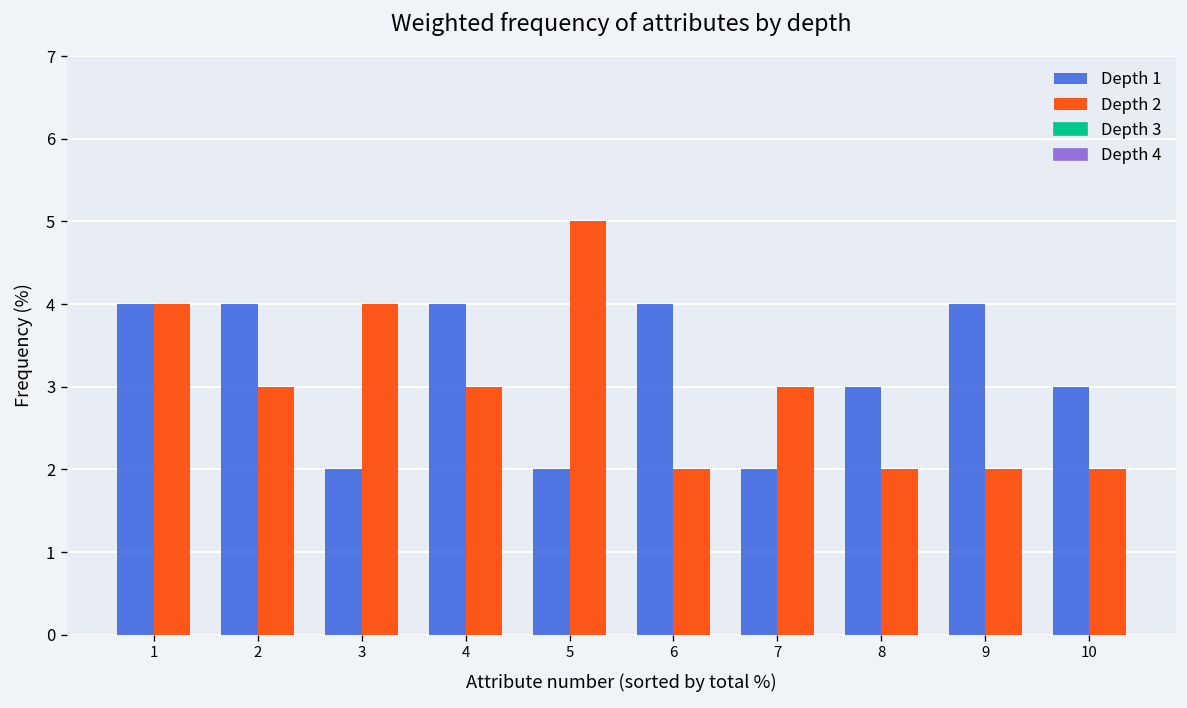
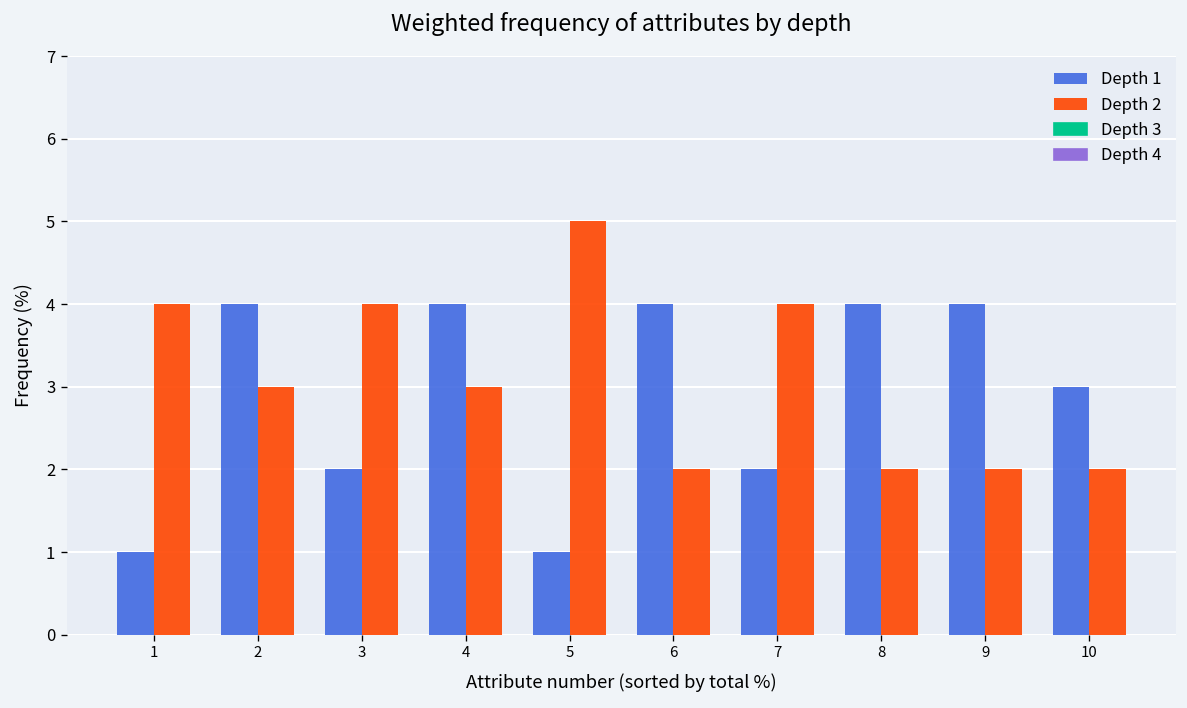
  {
    "Depth 1": {
-     "1": 4,
+     "1": 1,
      "2": 4,
      "3": 2,
      "4": 4,
-     "5": 2,
+     "5": 1,
      "6": 4,
      "7": 2,
-     "8": 3,
+     "8": 4,
      "9": 4,
      "10": 3
    },
    "Depth 2": {
      "1": 4,
      "2": 3,
      "3": 4,
      "4": 3,
      "5": 5,
      "6": 2,
-     "7": 3,
+     "7": 4,
      "8": 2,
      "9": 2,
      "10": 2
    }
  }
